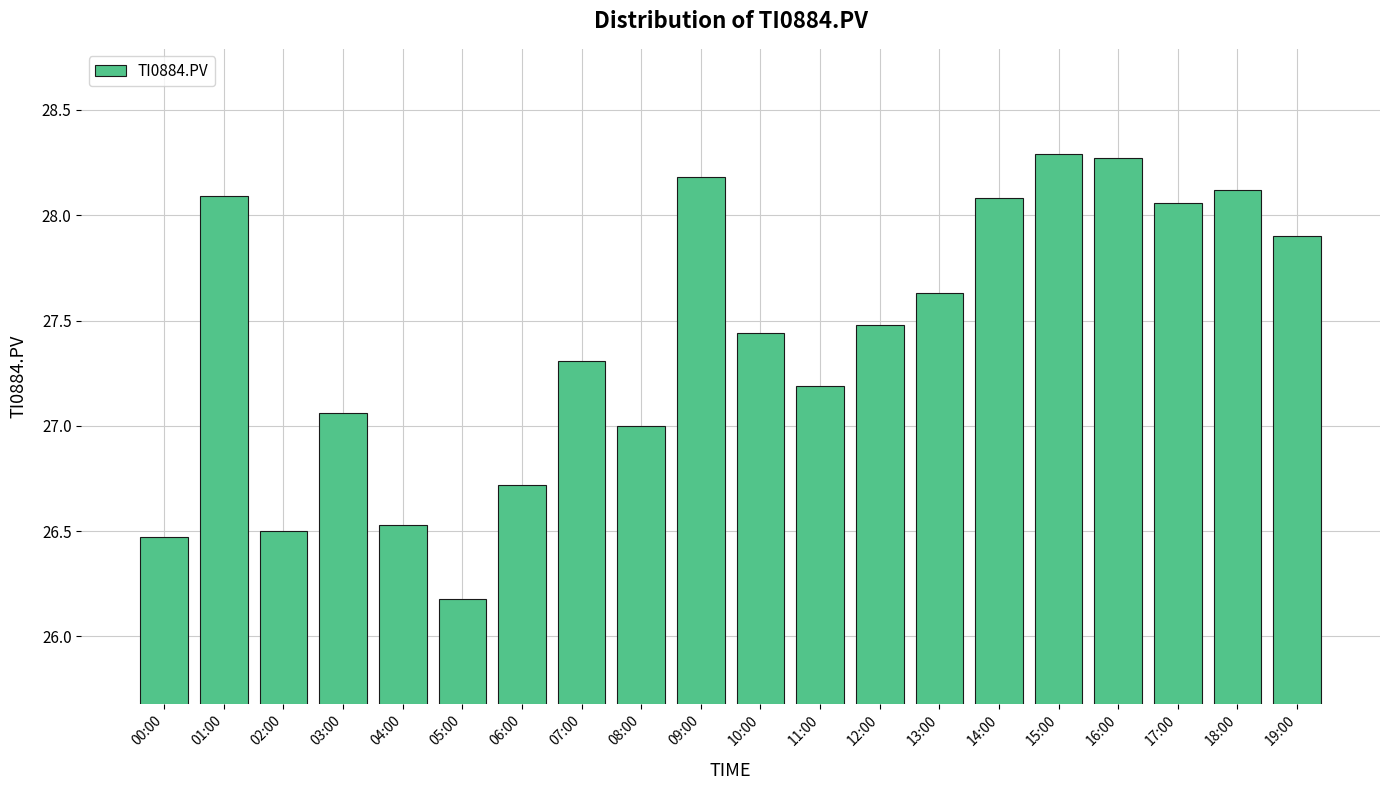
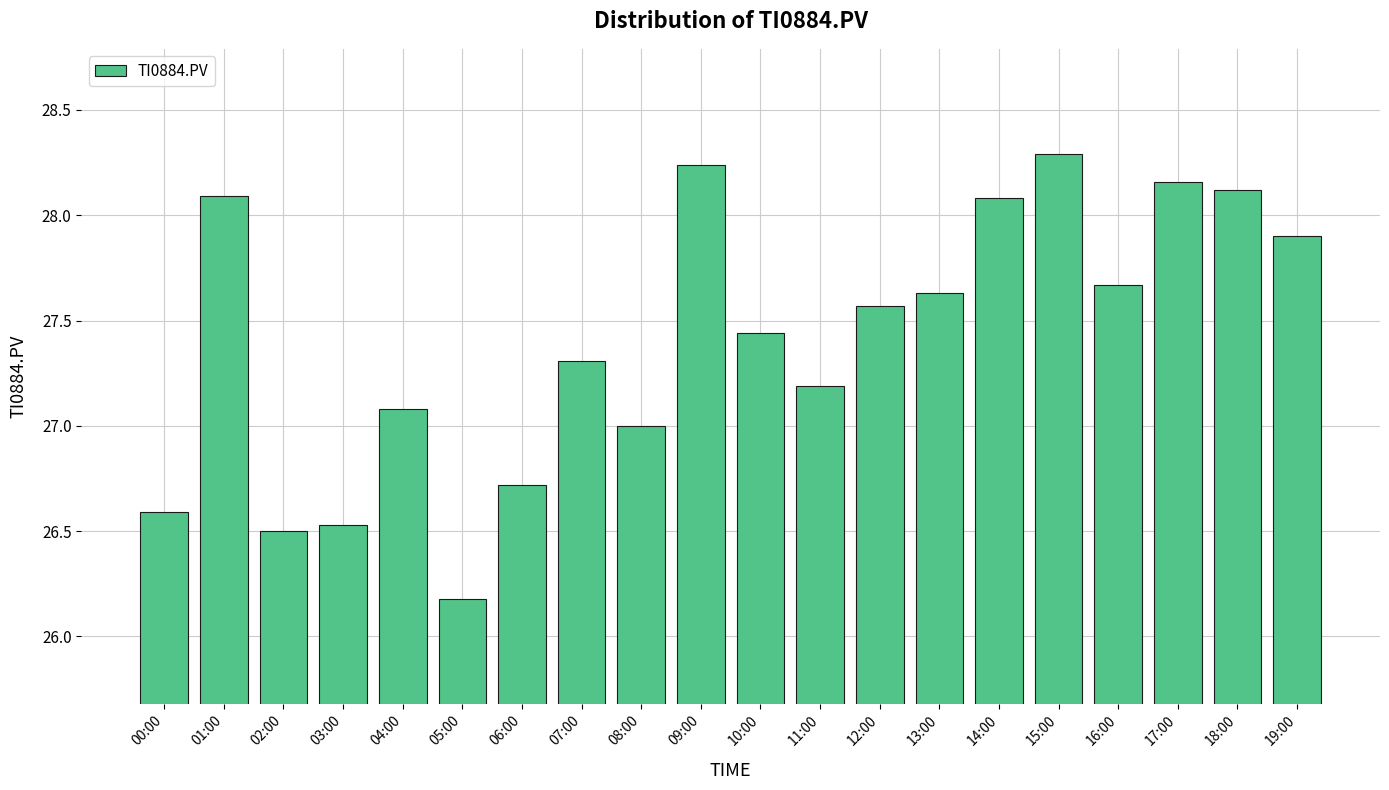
  {
-   "00:00": 26.47,
+   "00:00": 26.59,
    "01:00": 28.09,
    "02:00": 26.50,
-   "03:00": 27.06,
-   "04:00": 26.53,
+   "03:00": 26.53,
+   "04:00": 27.08,
    "05:00": 26.18,
    "06:00": 26.72,
    "07:00": 27.31,
    "08:00": 27.00,
-   "09:00": 28.18,
+   "09:00": 28.24,
    "10:00": 27.44,
    "11:00": 27.19,
-   "12:00": 27.48,
+   "12:00": 27.57,
    "13:00": 27.63,
    "14:00": 28.08,
    "15:00": 28.29,
-   "16:00": 28.27,
-   "17:00": 28.06,
+   "16:00": 27.67,
+   "17:00": 28.16,
    "18:00": 28.12,
    "19:00": 27.90
  }
